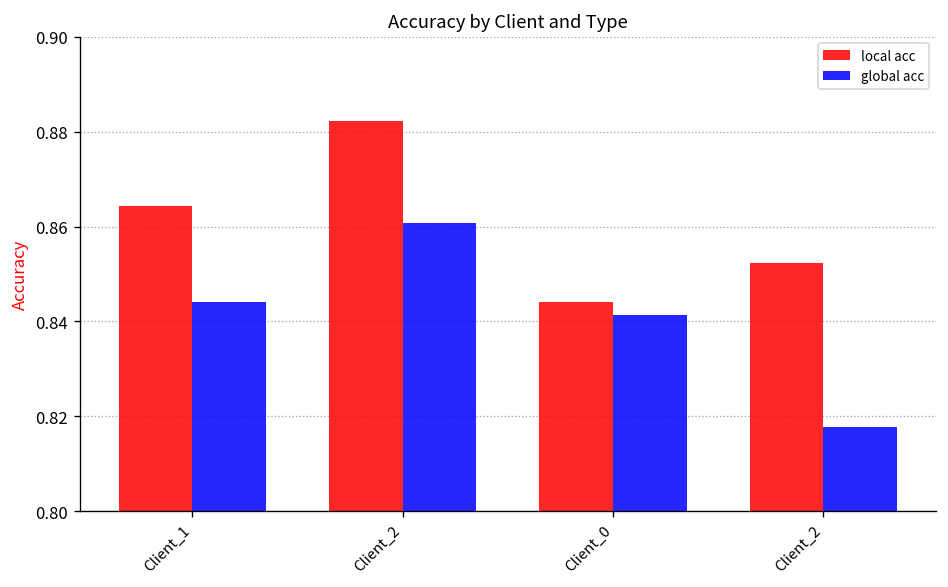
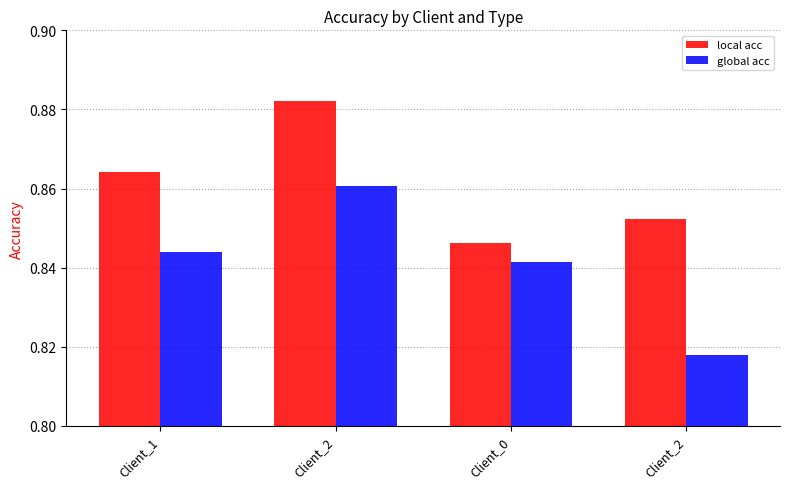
  {
    "local acc": {
      "Client_1": 0.864,
-     "Client_0": 0.844
+     "Client_0": 0.846
    },
    "global acc": {
      "Client_1": 0.844,
      "Client_0": 0.841
    }
  }
